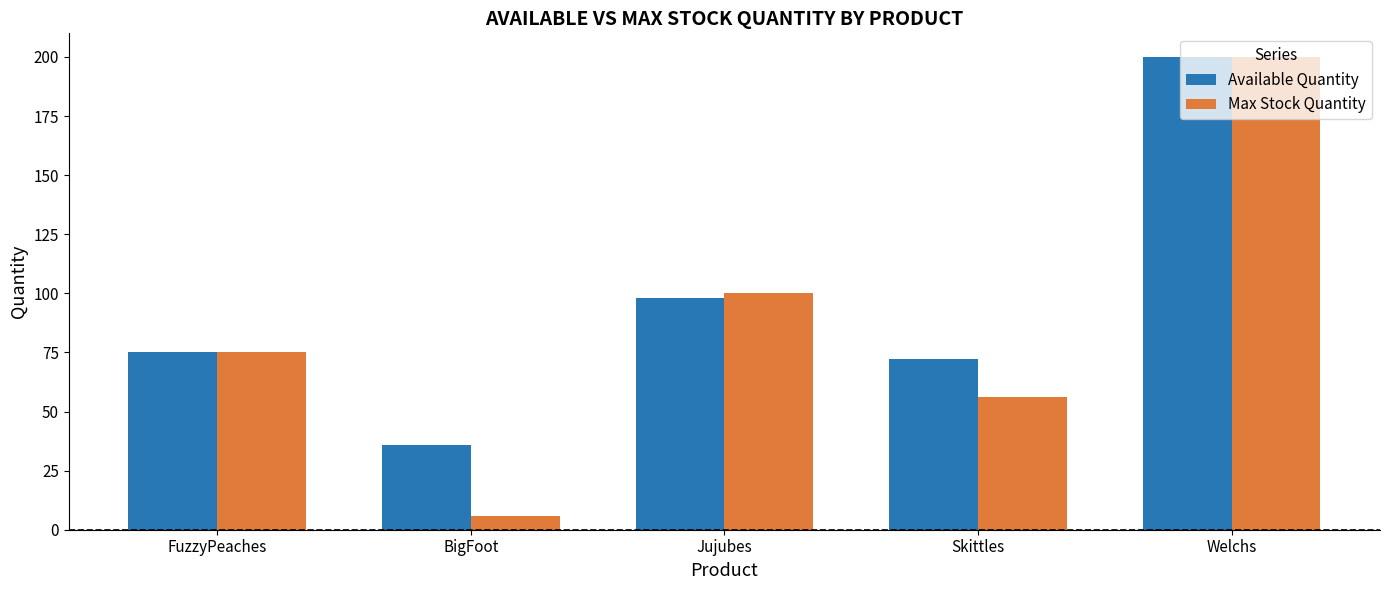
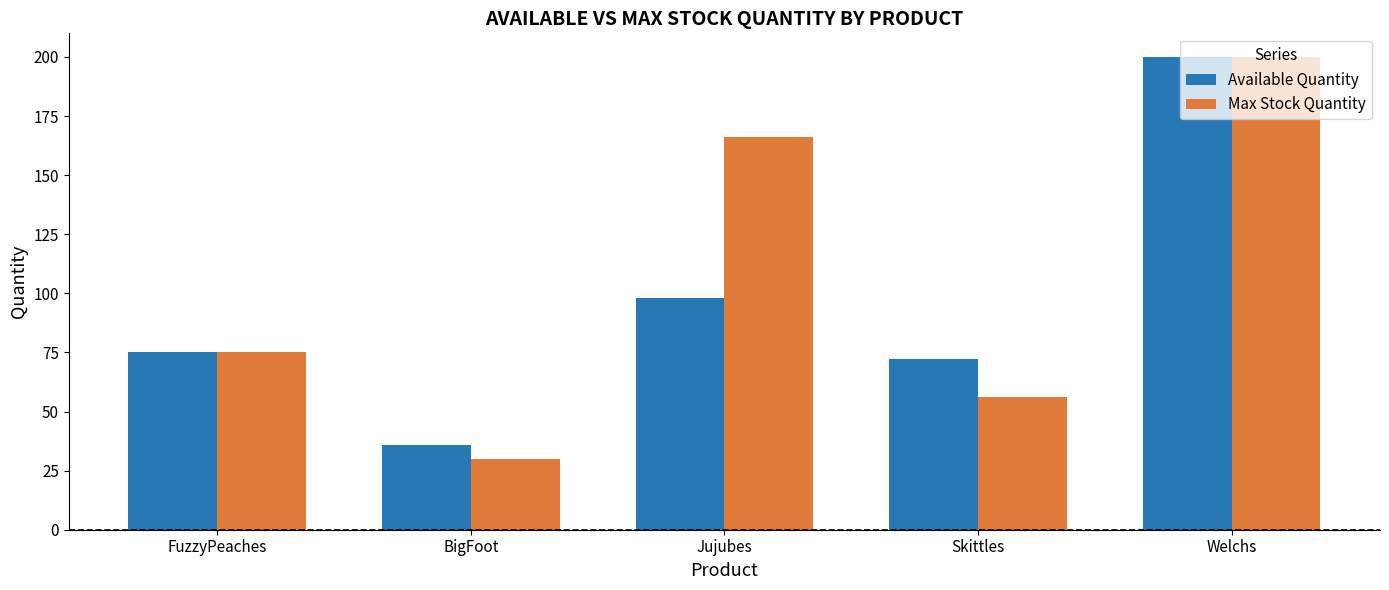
  {
    "Available Quantity": {
      "FuzzyPeaches": 75,
      "BigFoot": 36,
      "Jujubes": 98,
      "Skittles": 72
    },
    "Max Stock Quantity": {
      "FuzzyPeaches": 75,
-     "BigFoot": 6,
-     "Jujubes": 100,
+     "BigFoot": 30,
+     "Jujubes": 166,
      "Skittles": 56
    }
  }
